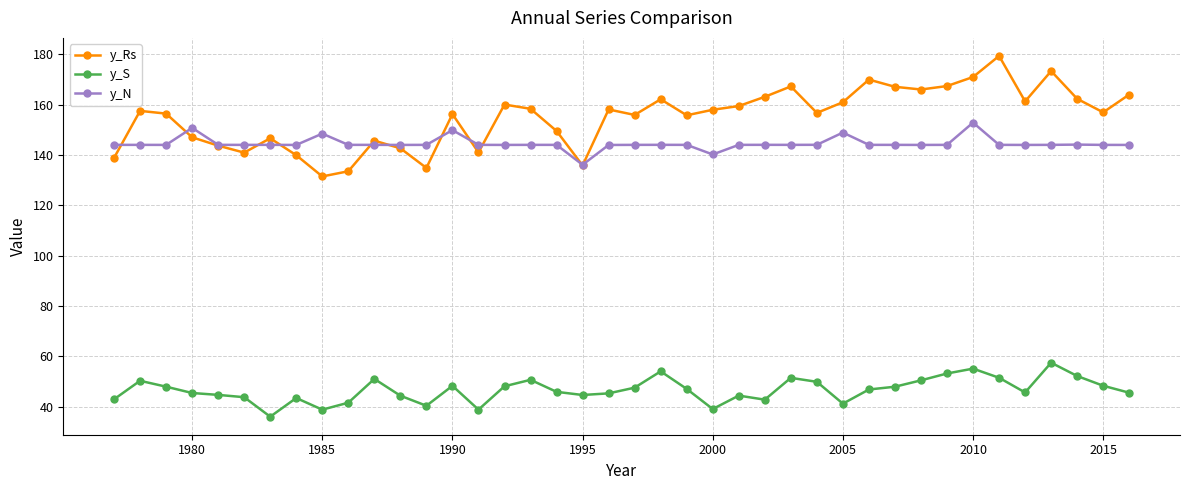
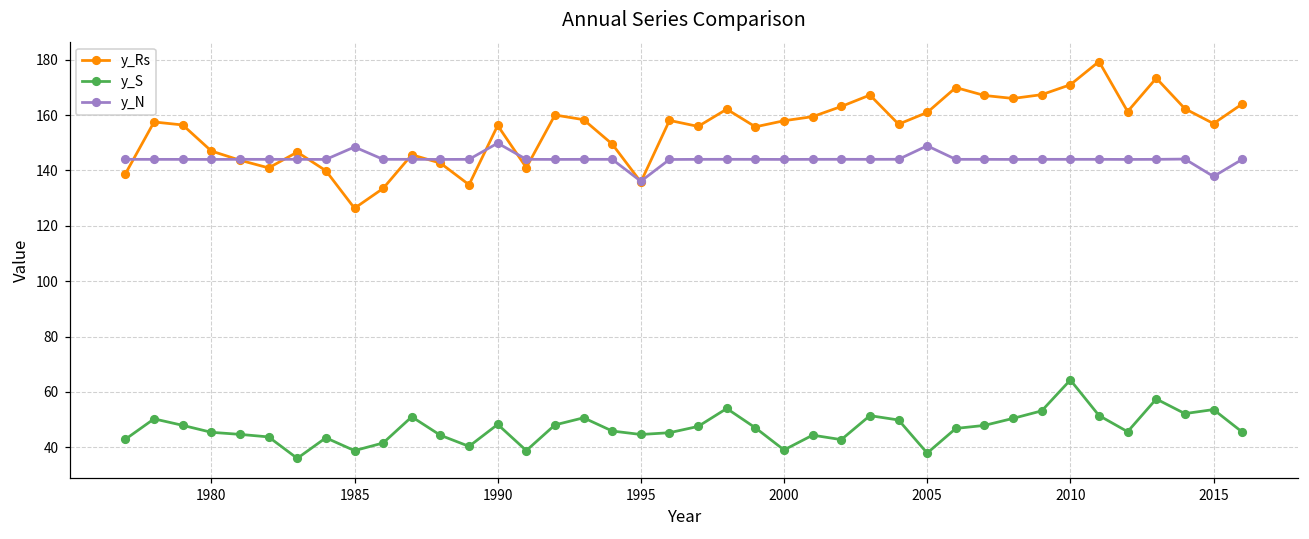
  {
    "y_Rs": {
      "1980": 147,
-     "1985": 131,
+     "1985": 126,
      "1990": 156,
      "2000": 158,
      "2005": 161,
      "2010": 171,
      "2015": 157
    },
    "y_S": {
      "1980": 45,
      "1985": 39,
      "1990": 48,
      "1995": 45,
      "2000": 39,
-     "2005": 41,
-     "2010": 55,
-     "2015": 48
+     "2005": 38,
+     "2010": 64,
+     "2015": 54
    },
    "y_N": {
-     "1980": 151,
+     "1980": 144,
      "1985": 148,
      "1990": 150,
-     "2000": 140,
+     "2000": 144,
      "2005": 149,
-     "2010": 153,
-     "2015": 144
+     "2010": 144,
+     "2015": 138
    }
  }
